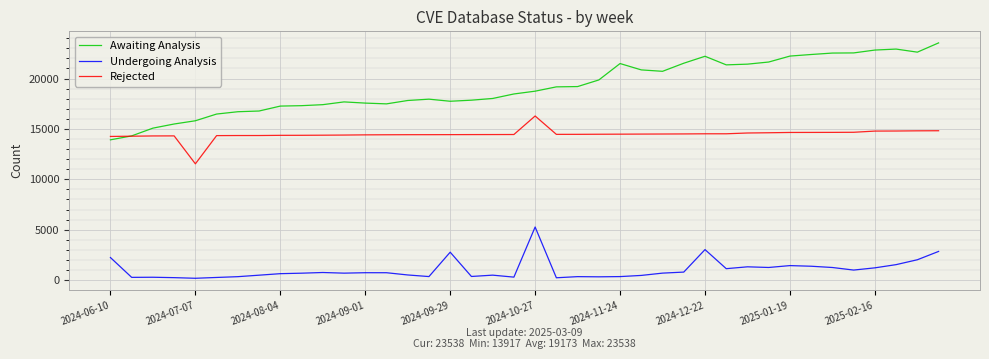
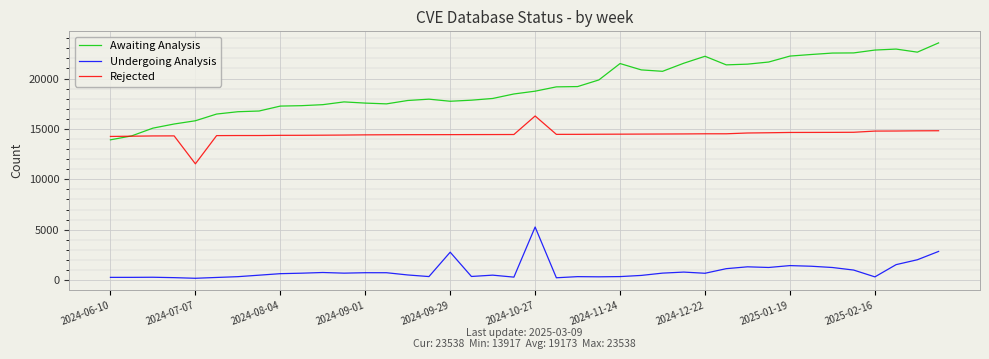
  {
    "Awaiting Analysis": {
      "2024-06-10": 13900,
      "2024-07-07": 15800,
      "2024-08-04": 17300,
      "2024-09-01": 17600,
      "2024-09-29": 17700,
      "2024-10-27": 18700,
      "2024-11-24": 21500,
      "2024-12-22": 22200,
      "2025-01-19": 22200,
      "2025-02-16": 22800
    },
    "Undergoing Analysis": {
-     "2024-06-10": 2200,
+     "2024-06-10": 300,
      "2024-07-07": 200,
      "2024-08-04": 600,
      "2024-09-01": 700,
      "2024-09-29": 2800,
      "2024-10-27": 5300,
      "2024-11-24": 300,
-     "2024-12-22": 3000,
+     "2024-12-22": 700,
      "2025-01-19": 1400,
-     "2025-02-16": 1200
+     "2025-02-16": 300
    },
    "Rejected": {
      "2024-06-10": 14300,
      "2024-07-07": 11500,
      "2024-08-04": 14400,
      "2024-09-01": 14400,
      "2024-09-29": 14400,
      "2024-10-27": 16300,
      "2024-11-24": 14500,
      "2024-12-22": 14500,
      "2025-01-19": 14600,
      "2025-02-16": 14800
    }
  }
